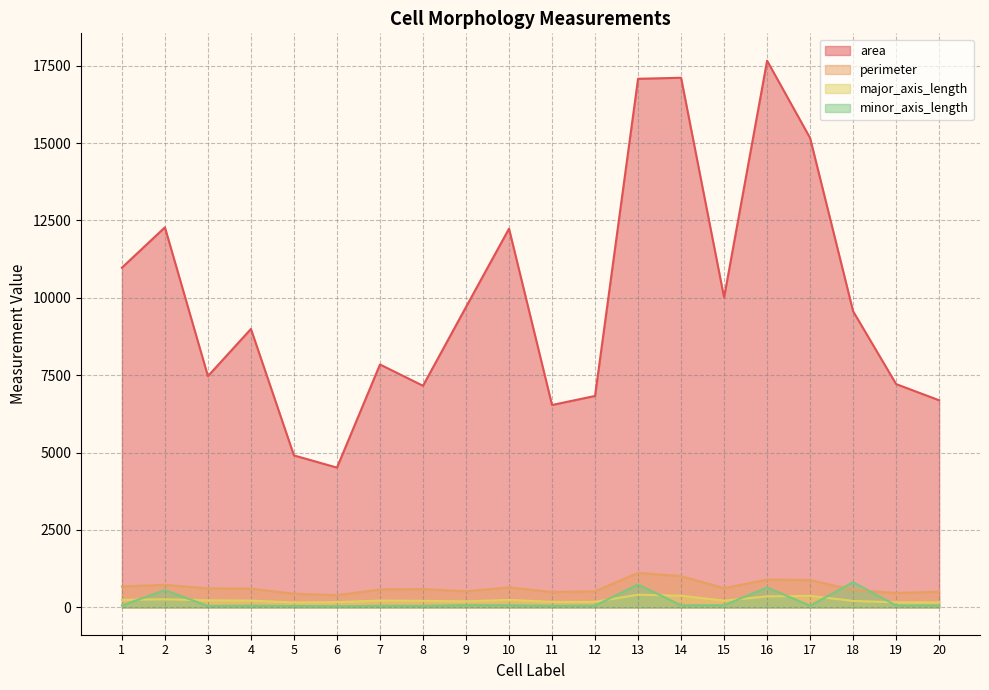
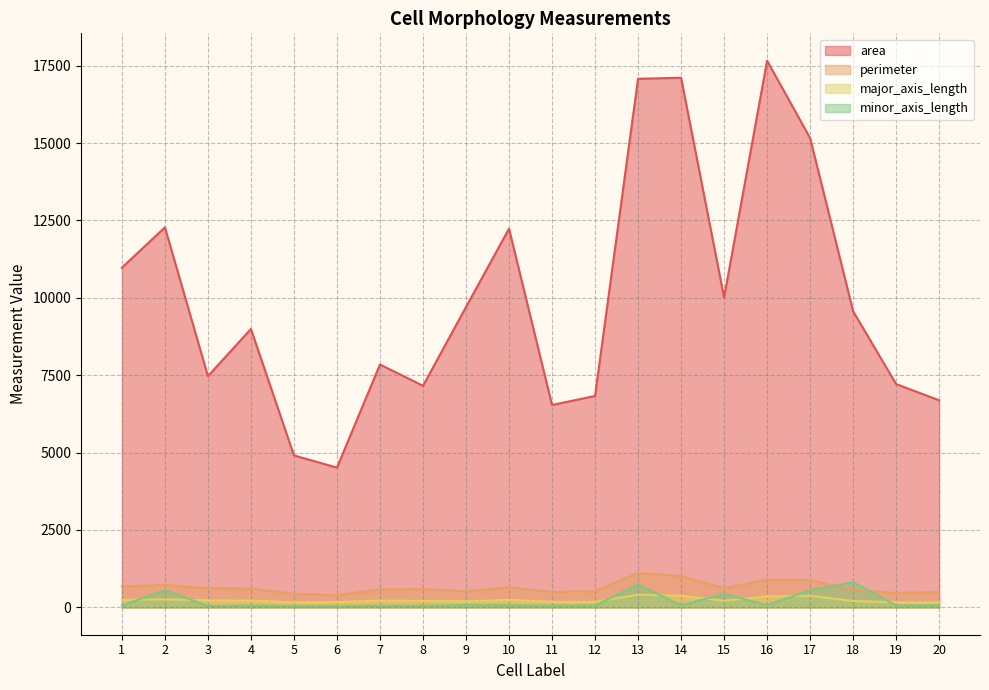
  {
    "minor_axis_length": {
      "1": 100,
      "2": 600,
      "3": 0,
      "4": 100,
      "5": 0,
      "6": 0,
      "7": 0,
      "8": 0,
      "9": 100,
      "10": 100,
      "11": 100,
      "12": 100,
      "13": 700,
      "14": 100,
-     "15": 100,
-     "16": 600,
-     "17": 100,
+     "15": 400,
+     "16": 100,
+     "17": 600,
      "18": 800,
      "19": 100,
      "20": 100
    }
  }
